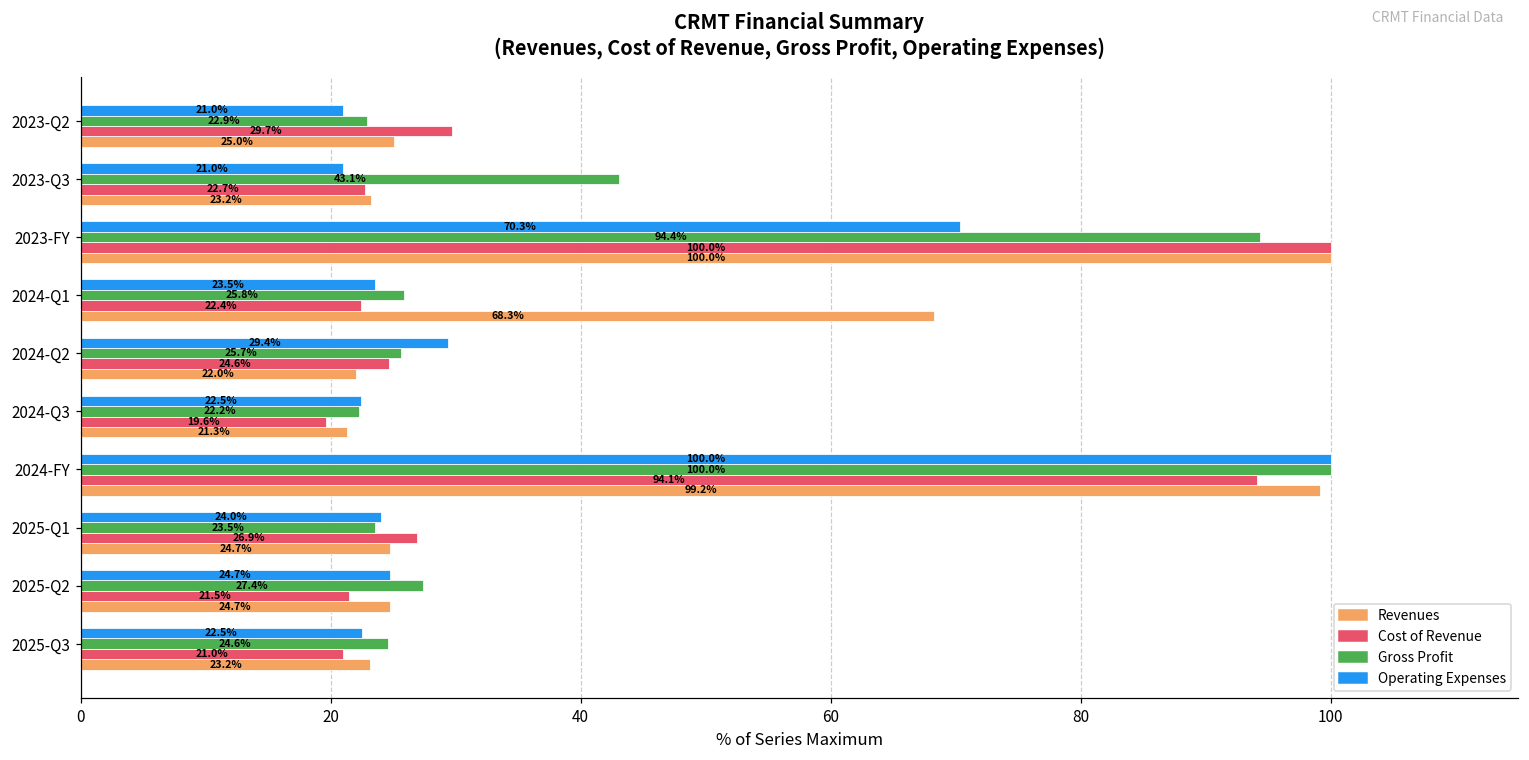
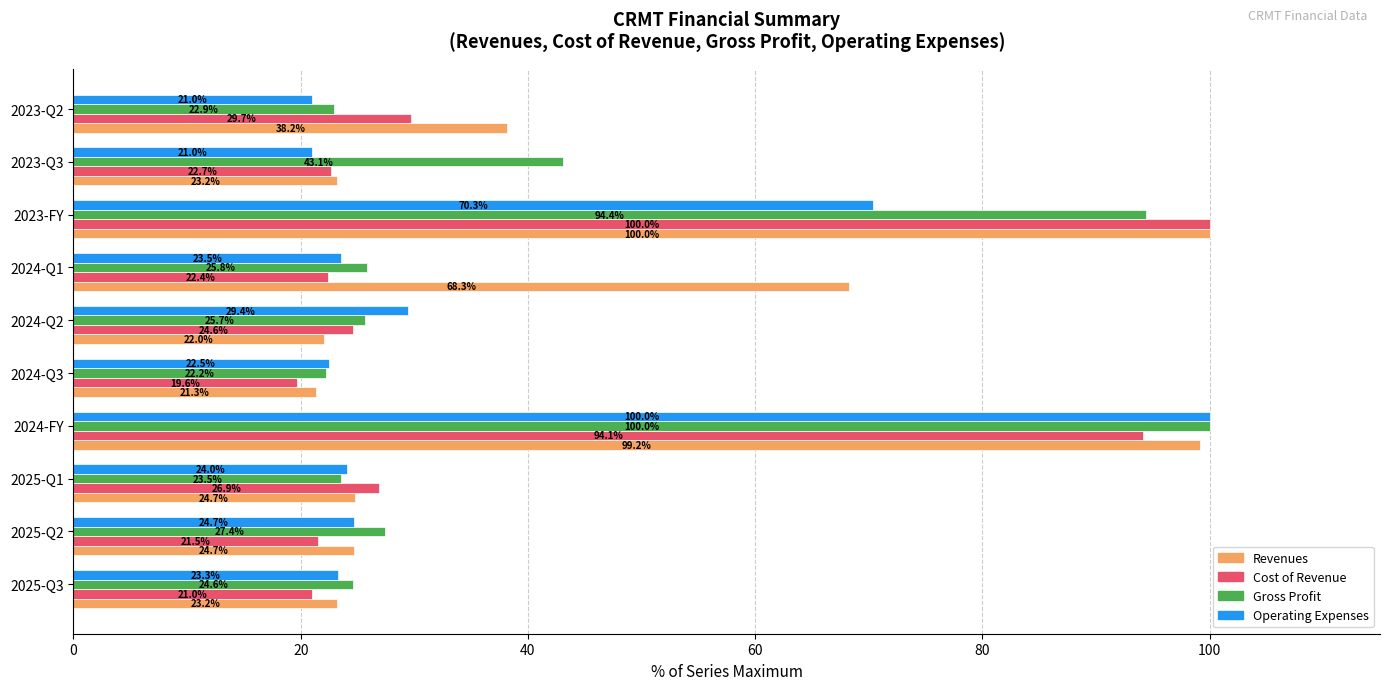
  {
    "Revenues": {
-     "2023-Q2": "25.0%",
+     "2023-Q2": "38.2%",
      "2023-Q3": "23.2%",
      "2023-FY": "100.0%",
      "2024-Q1": "68.3%",
      "2024-Q2": "22.0%",
      "2024-Q3": "21.3%",
      "2024-FY": "99.2%",
      "2025-Q1": "24.7%",
      "2025-Q2": "24.7%",
      "2025-Q3": "23.2%"
    },
    "Cost of Revenue": {
      "2023-Q2": "29.7%",
      "2023-Q3": "22.7%",
      "2023-FY": "100.0%",
      "2024-Q1": "22.4%",
      "2024-Q2": "24.6%",
      "2024-Q3": "19.6%",
      "2024-FY": "94.1%",
      "2025-Q1": "26.9%",
      "2025-Q2": "21.5%",
      "2025-Q3": "21.0%"
    },
    "Gross Profit": {
      "2023-Q2": "22.9%",
      "2023-Q3": "43.1%",
      "2023-FY": "94.4%",
      "2024-Q1": "25.8%",
      "2024-Q2": "25.7%",
      "2024-Q3": "22.2%",
      "2024-FY": "100.0%",
      "2025-Q1": "23.5%",
      "2025-Q2": "27.4%",
      "2025-Q3": "24.6%"
    },
    "Operating Expenses": {
      "2023-Q2": "21.0%",
      "2023-Q3": "21.0%",
      "2023-FY": "70.3%",
      "2024-Q1": "23.5%",
      "2024-Q2": "29.4%",
      "2024-Q3": "22.5%",
      "2024-FY": "100.0%",
      "2025-Q1": "24.0%",
      "2025-Q2": "24.7%",
-     "2025-Q3": "22.5%"
+     "2025-Q3": "23.3%"
    }
  }
